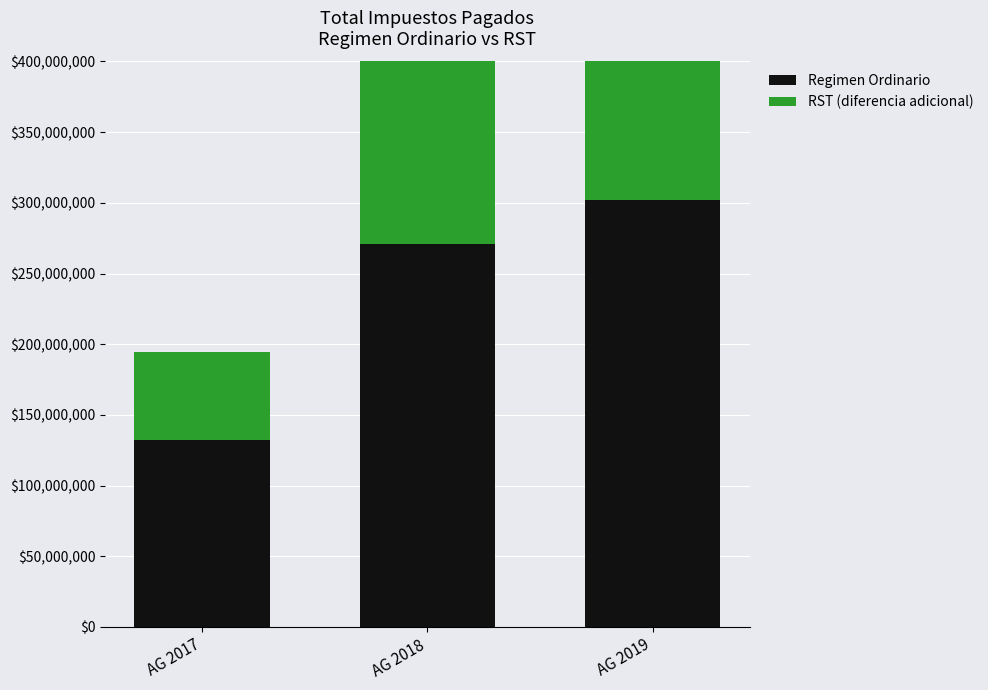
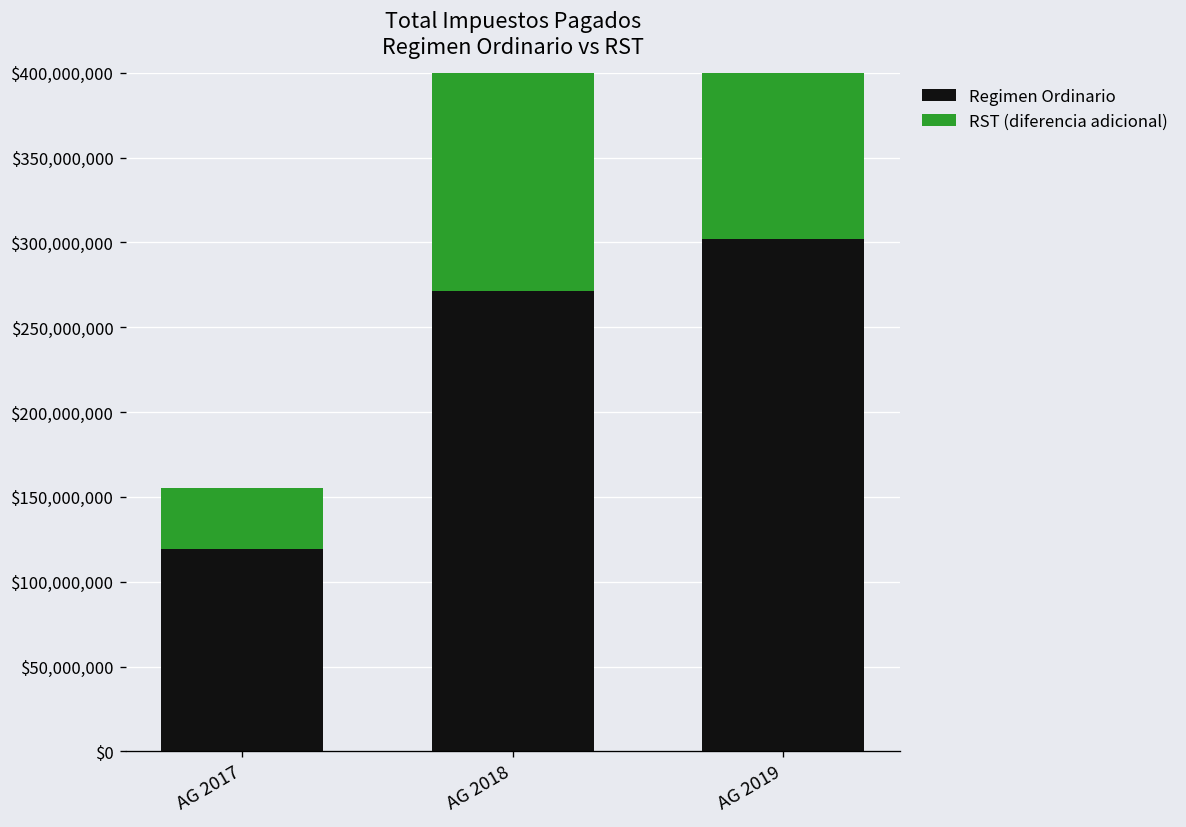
  {
    "Regimen Ordinario": {
-     "AG 2017": "$133,000,000",
+     "AG 2017": "$119,000,000",
      "AG 2018": "$271,000,000",
      "AG 2019": "$302,000,000"
    },
    "RST (diferencia adicional)": {
-     "AG 2017": "$62,000,000"
+     "AG 2017": "$36,000,000"
    }
  }
